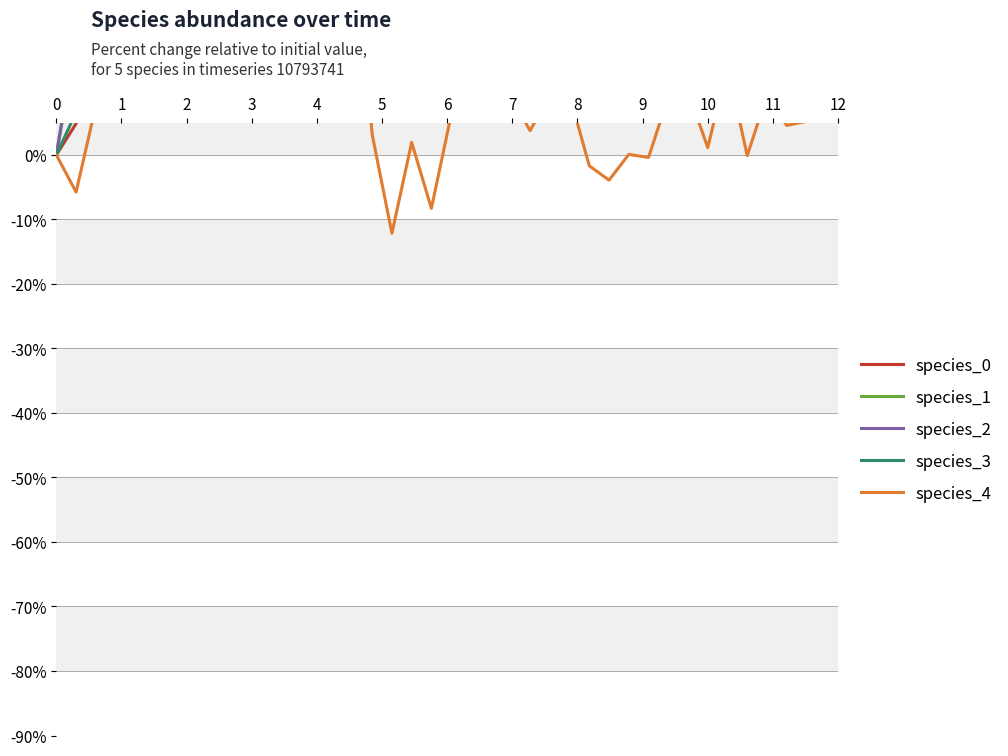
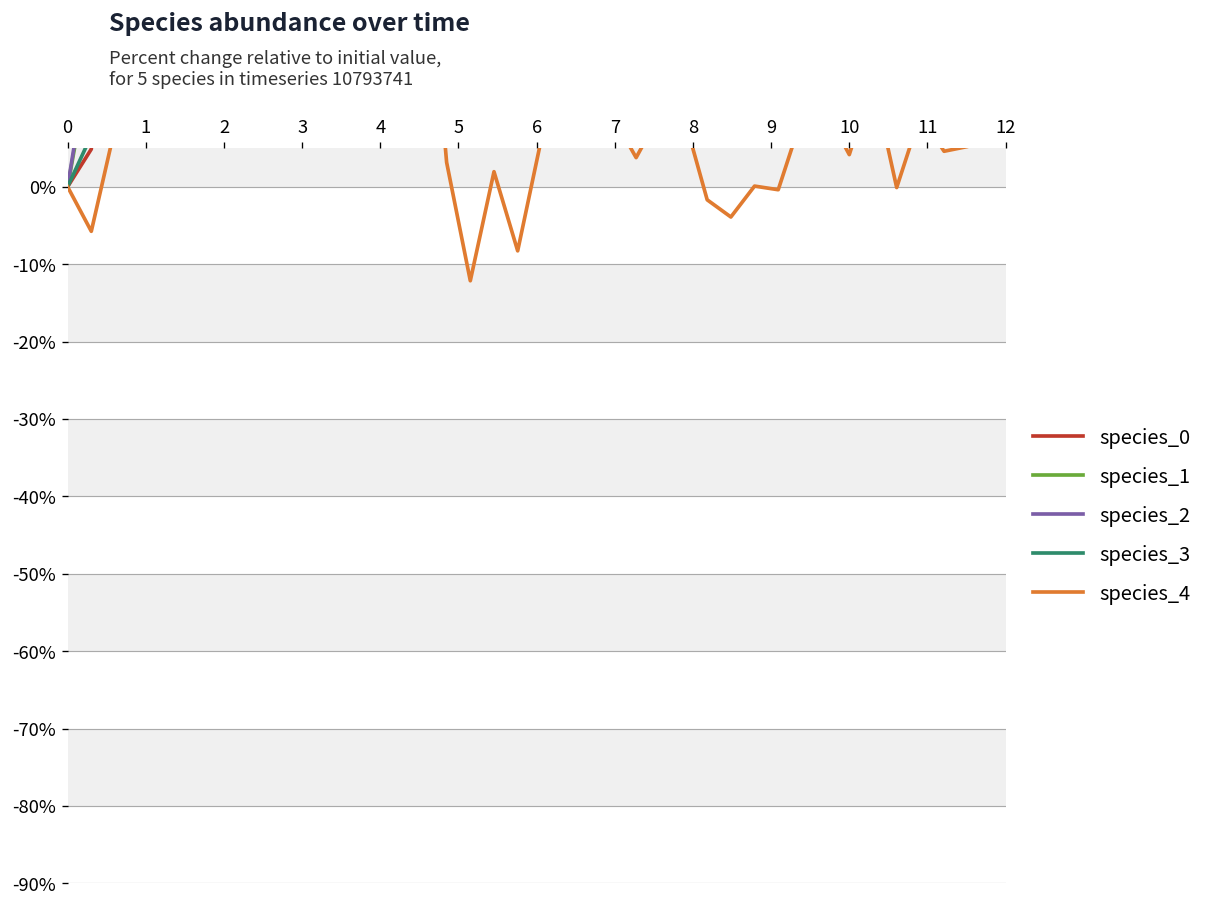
  {
    "species_4": {
-     "10": "1%"
+     "10": "4%"
    }
  }
